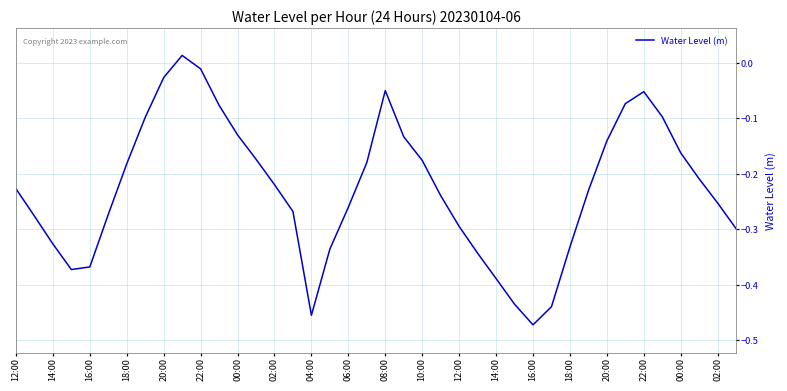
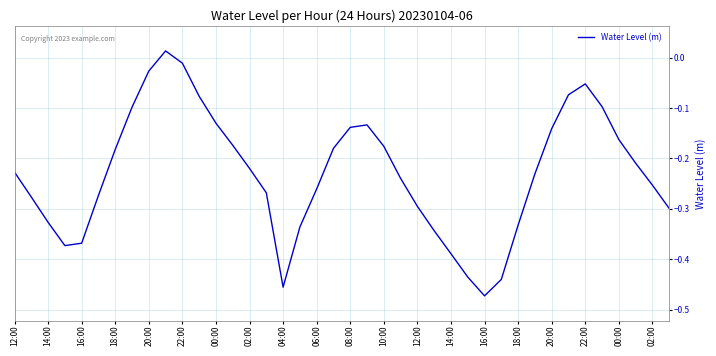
  {
    "04:00": -0.46,
    "06:00": -0.26,
-   "08:00": -0.05,
+   "08:00": -0.14,
    "10:00": -0.18
  }
